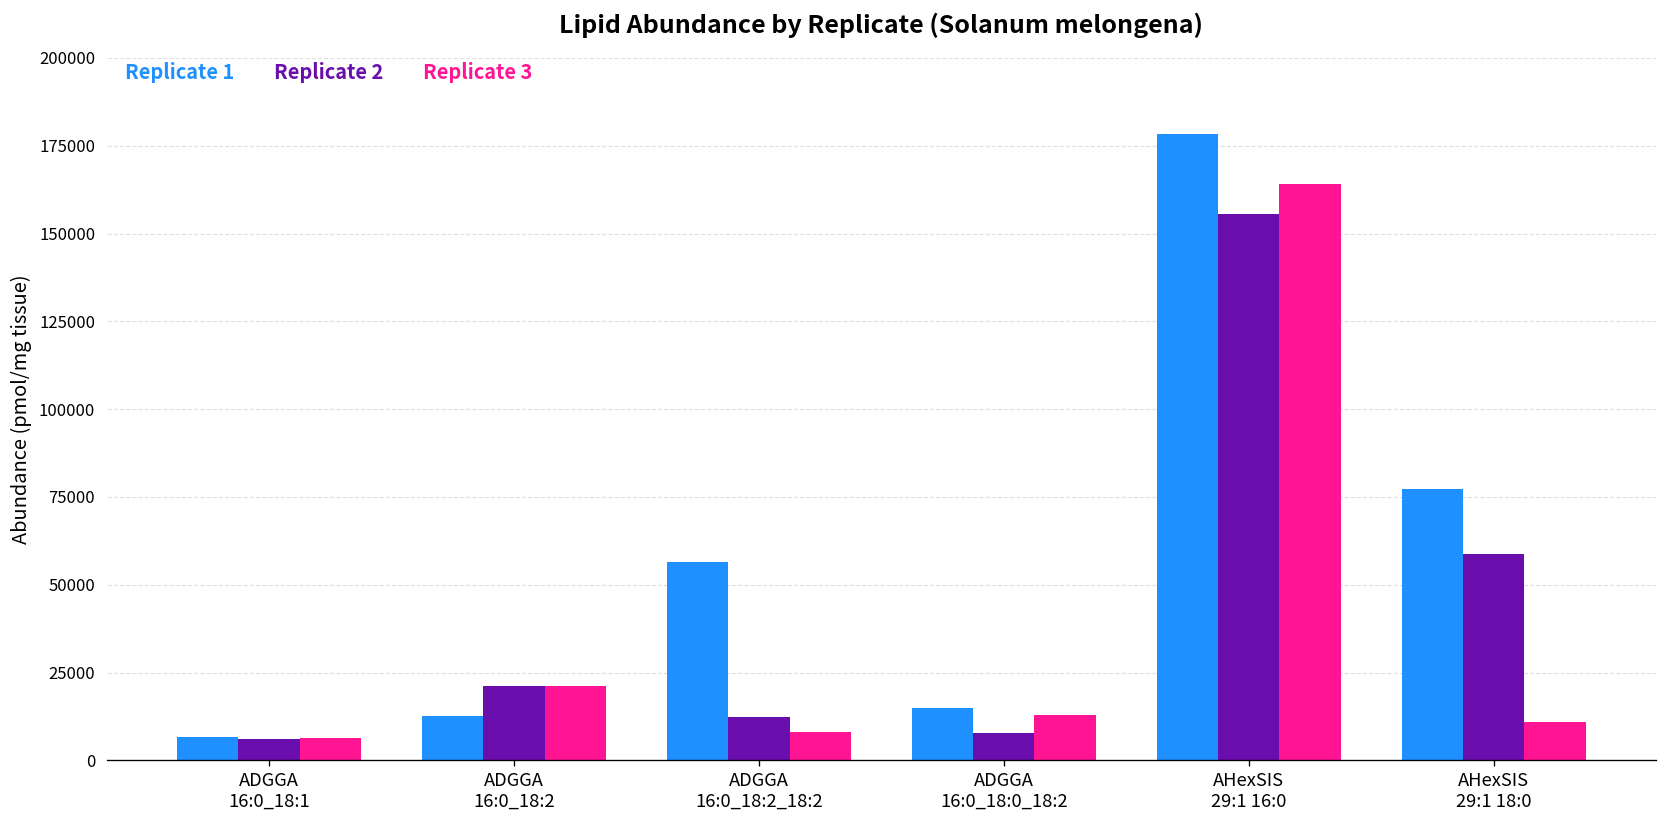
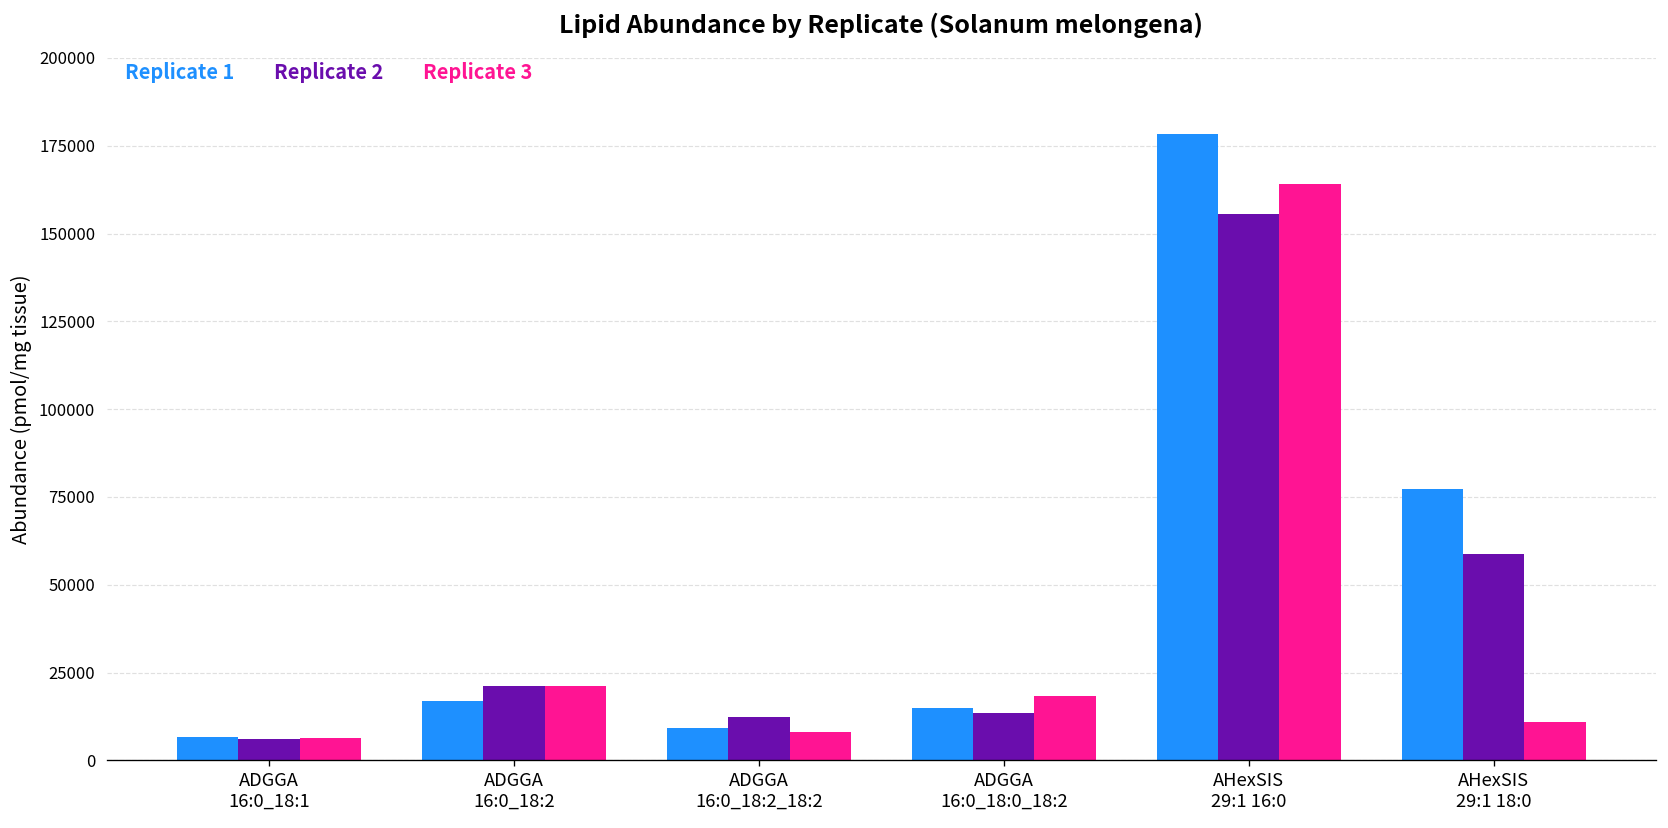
  {
    "Replicate 1": {
      "ADGGA 16:0_18:1": 7000,
-     "ADGGA 16:0_18:2": 13000,
-     "ADGGA 16:0_18:2_18:2": 57000,
+     "ADGGA 16:0_18:2": 17000,
+     "ADGGA 16:0_18:2_18:2": 9000,
      "ADGGA 16:0_18:0_18:2": 15000,
      "AHexSIS 29:1 16:0": 178000,
      "AHexSIS 29:1 18:0": 77000
    },
    "Replicate 2": {
      "ADGGA 16:0_18:1": 6000,
      "ADGGA 16:0_18:2": 21000,
      "ADGGA 16:0_18:2_18:2": 12000,
-     "ADGGA 16:0_18:0_18:2": 8000,
+     "ADGGA 16:0_18:0_18:2": 13000,
      "AHexSIS 29:1 16:0": 156000,
      "AHexSIS 29:1 18:0": 59000
    },
    "Replicate 3": {
      "ADGGA 16:0_18:1": 6000,
      "ADGGA 16:0_18:2": 21000,
      "ADGGA 16:0_18:2_18:2": 8000,
-     "ADGGA 16:0_18:0_18:2": 13000,
+     "ADGGA 16:0_18:0_18:2": 18000,
      "AHexSIS 29:1 16:0": 164000,
      "AHexSIS 29:1 18:0": 11000
    }
  }
